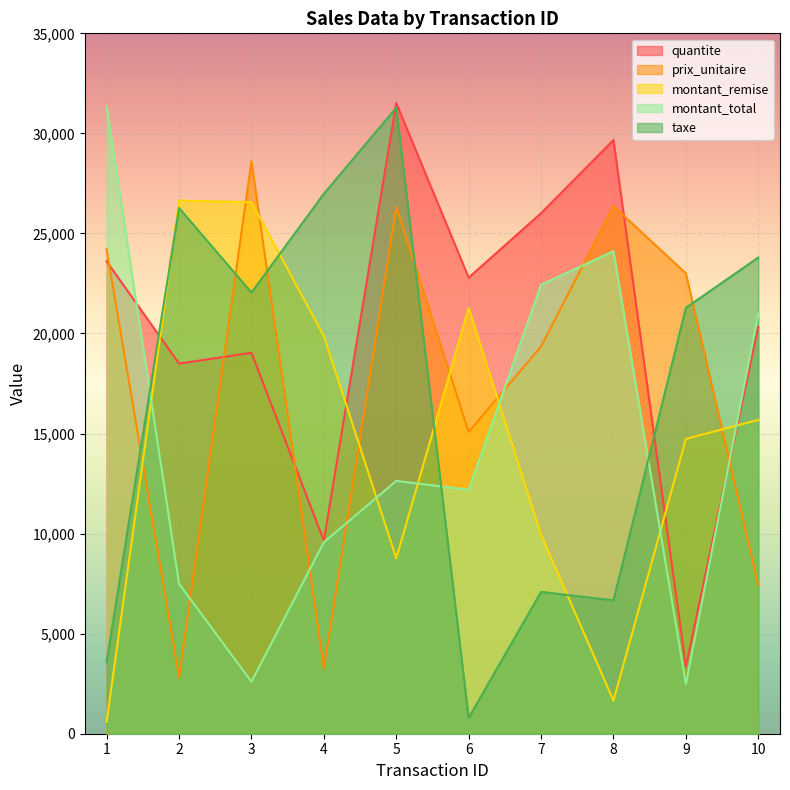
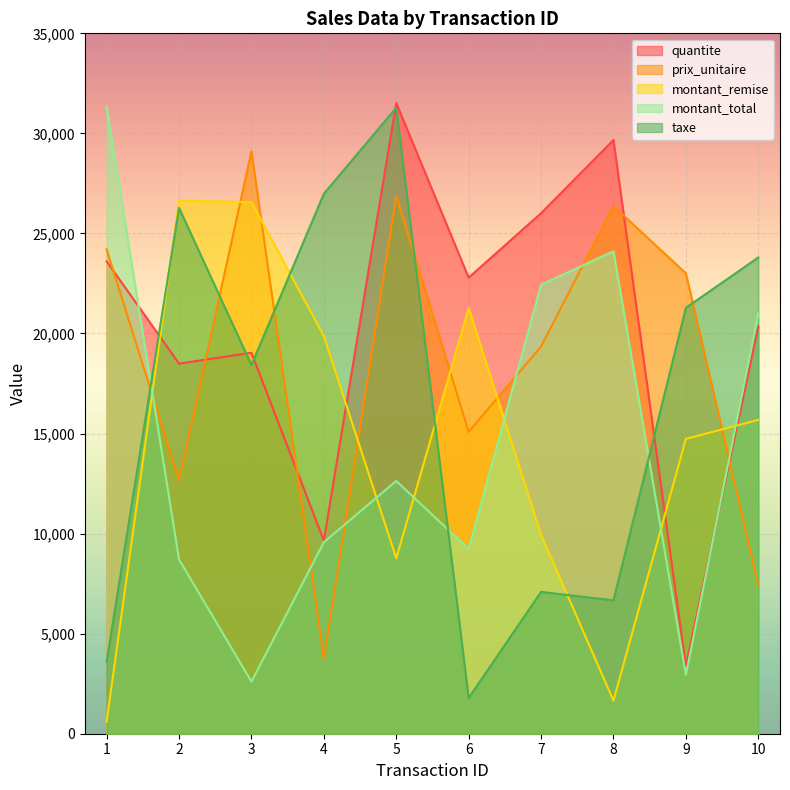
  {
    "quantite": {
      "1": "23,600",
      "2": "18,500",
      "3": "19,000",
      "5": "31,500",
      "6": "22,800",
      "7": "26,000",
      "8": "29,700",
      "9": "3,400",
      "10": "20,300"
    },
    "prix_unitaire": {
      "1": "24,200",
-     "2": "2,800",
-     "3": "28,600",
-     "4": "3,300",
-     "5": "26,300",
+     "2": "12,700",
+     "3": "29,100",
+     "4": "3,800",
+     "5": "26,900",
      "6": "15,100",
      "7": "19,400",
      "8": "26,400",
      "9": "23,000",
      "10": "7,400"
    },
    "montant_remise": {
      "1": "600",
      "2": "26,600",
      "3": "26,600",
      "4": "19,900",
      "5": "8,800",
      "6": "21,300",
      "7": "9,900",
      "8": "1,700",
      "9": "14,700",
      "10": "15,700"
    },
    "montant_total": {
      "1": "31,300",
-     "2": "7,500",
+     "2": "8,700",
      "3": "2,600",
      "5": "12,600",
-     "6": "12,200",
+     "6": "9,200",
      "7": "22,400",
      "8": "24,100",
-     "9": "2,500",
+     "9": "2,900",
      "10": "21,000"
    },
    "taxe": {
      "1": "3,600",
      "2": "26,300",
-     "3": "22,000",
+     "3": "18,400",
      "4": "27,000",
      "5": "31,300",
-     "6": "800",
+     "6": "1,800",
      "7": "7,100",
      "8": "6,700",
      "9": "21,300",
      "10": "23,800"
    }
  }
